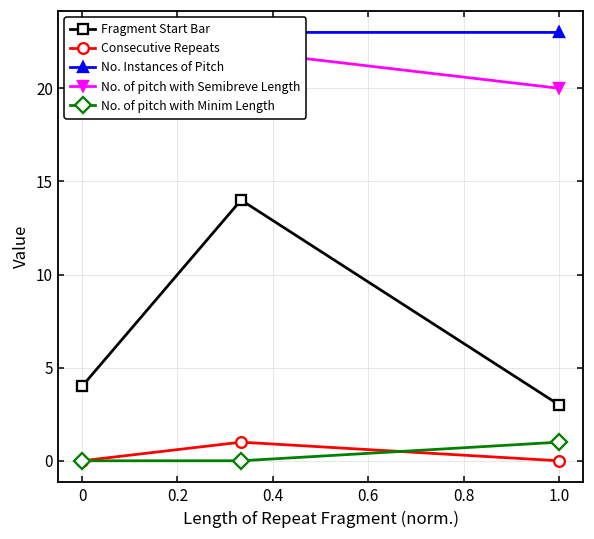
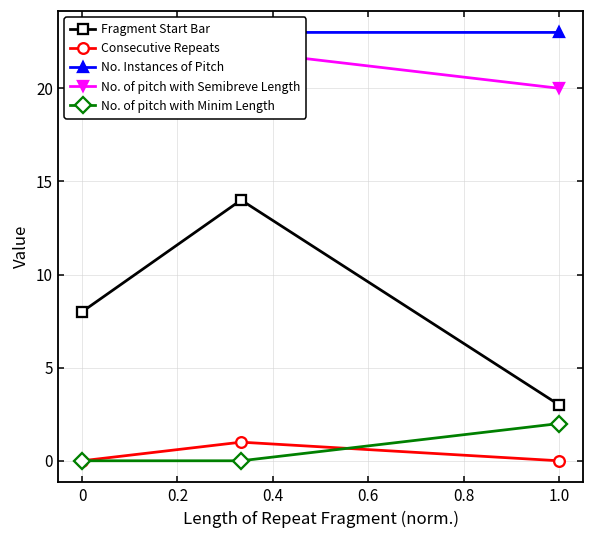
  {
    "Fragment Start Bar": {
-     "0": 4,
+     "0": 8,
      "1.0": 3
    },
    "Consecutive Repeats": {
      "1.0": 0
    },
    "No. Instances of Pitch": {
      "1.0": 23
    },
    "No. of pitch with Semibreve Length": {
      "1.0": 20
    },
    "No. of pitch with Minim Length": {
-     "1.0": 1
+     "1.0": 2
    }
  }
